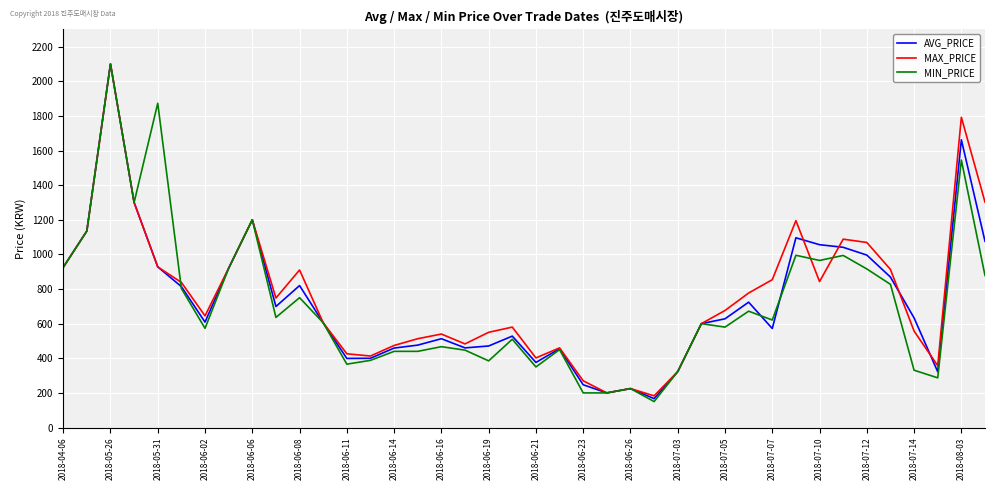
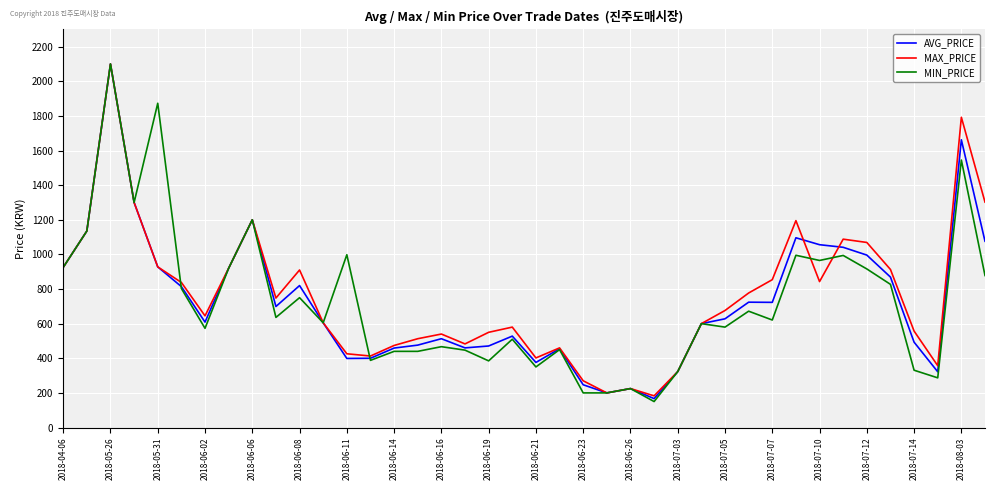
  {
    "AVG_PRICE": {
      "2018-06-02": 610,
      "2018-06-08": 820,
      "2018-06-11": 400,
      "2018-06-14": 460,
      "2018-06-16": 510,
      "2018-06-19": 470,
      "2018-06-21": 380,
      "2018-06-23": 250,
      "2018-07-05": 630,
-     "2018-07-07": 570,
+     "2018-07-07": 720,
      "2018-07-10": 1060,
      "2018-07-12": 1000,
-     "2018-07-14": 630,
+     "2018-07-14": 490,
      "2018-08-03": 1660
    },
    "MAX_PRICE": {
      "2018-06-02": 650,
      "2018-06-08": 910,
      "2018-06-11": 430,
      "2018-06-14": 470,
      "2018-06-16": 540,
      "2018-06-19": 550,
      "2018-06-21": 400,
      "2018-06-23": 270,
      "2018-07-05": 680,
      "2018-07-07": 850,
      "2018-07-10": 840,
      "2018-07-12": 1070,
      "2018-07-14": 560,
      "2018-08-03": 1790
    },
    "MIN_PRICE": {
      "2018-05-31": 1870,
      "2018-06-02": 570,
      "2018-06-08": 750,
-     "2018-06-11": 370,
+     "2018-06-11": 1000,
      "2018-06-14": 440,
      "2018-06-16": 470,
      "2018-06-19": 390,
      "2018-06-21": 350,
      "2018-06-23": 200,
      "2018-07-05": 580,
      "2018-07-07": 620,
      "2018-07-10": 970,
      "2018-07-12": 920,
      "2018-07-14": 330,
      "2018-08-03": 1550
    }
  }
